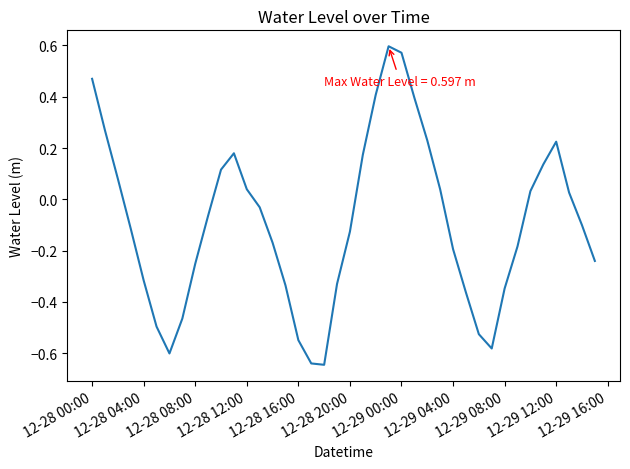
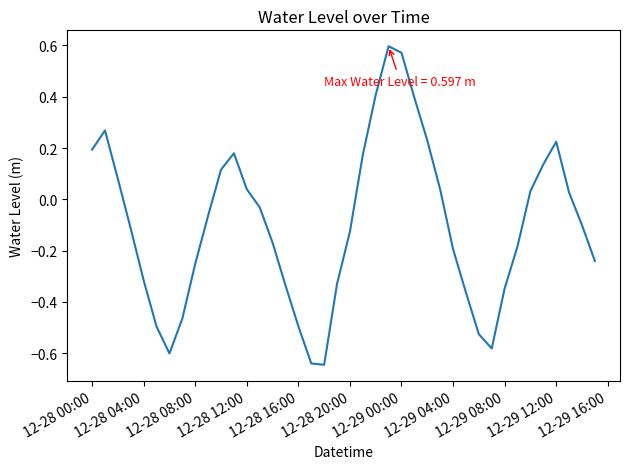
  {
-   "12-28 00:00": 0.47,
+   "12-28 00:00": 0.19,
    "12-28 04:00": -0.32,
    "12-28 08:00": -0.25,
    "12-28 12:00": 0.04,
-   "12-28 16:00": -0.55,
+   "12-28 16:00": -0.50,
    "12-28 20:00": -0.13,
    "12-29 04:00": -0.19,
    "12-29 08:00": -0.35,
    "12-29 12:00": 0.22
  }
